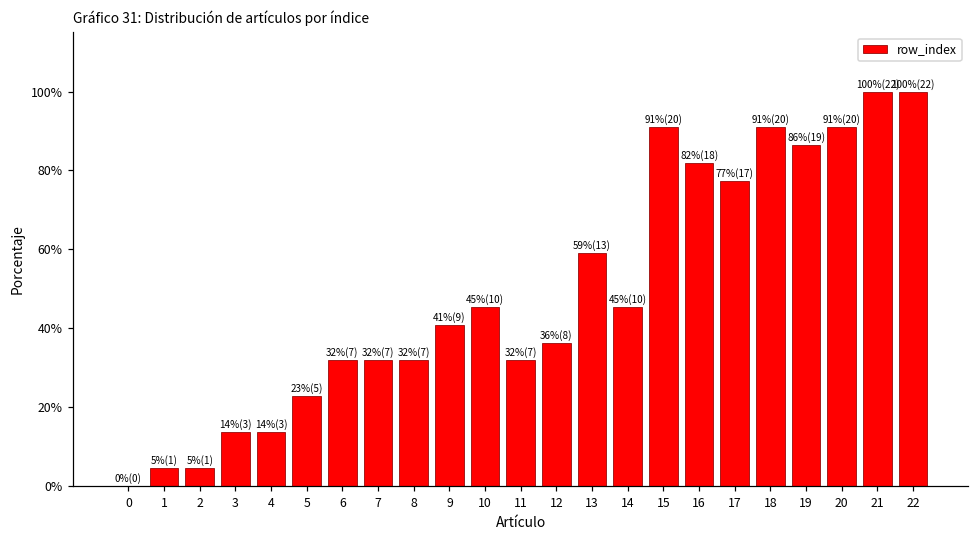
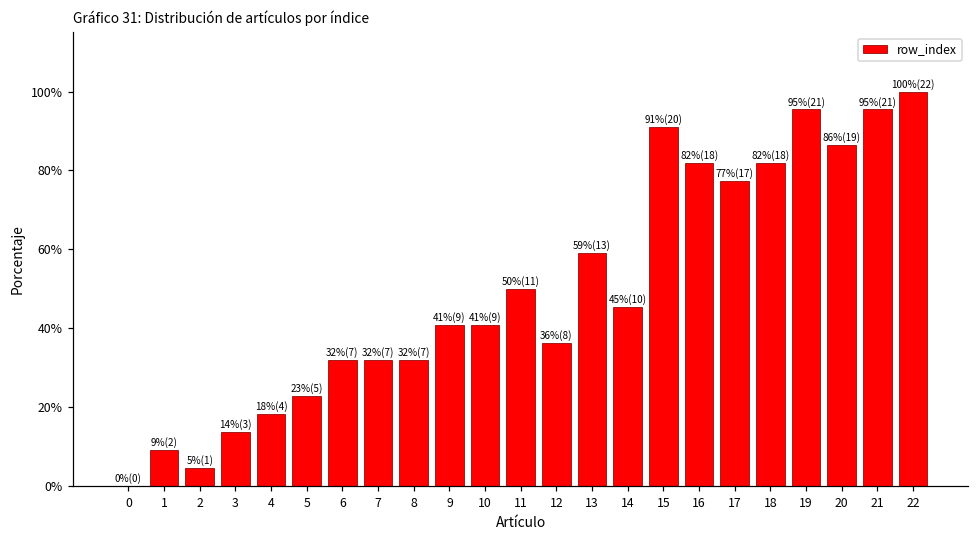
  {
    "0": "0%(0)",
-   "1": "5%(1)",
+   "1": "9%(2)",
    "2": "5%(1)",
    "3": "14%(3)",
-   "4": "14%(3)",
+   "4": "18%(4)",
    "5": "23%(5)",
    "6": "32%(7)",
    "7": "32%(7)",
    "8": "32%(7)",
    "9": "41%(9)",
-   "10": "45%(10)",
-   "11": "32%(7)",
+   "10": "41%(9)",
+   "11": "50%(11)",
    "12": "36%(8)",
    "13": "59%(13)",
    "14": "45%(10)",
    "15": "91%(20)",
    "16": "82%(18)",
    "17": "77%(17)",
-   "18": "91%(20)",
-   "19": "86%(19)",
-   "20": "91%(20)",
-   "21": "100%(22)",
+   "18": "82%(18)",
+   "19": "95%(21)",
+   "20": "86%(19)",
+   "21": "95%(21)",
    "22": "100%(22)"
  }
